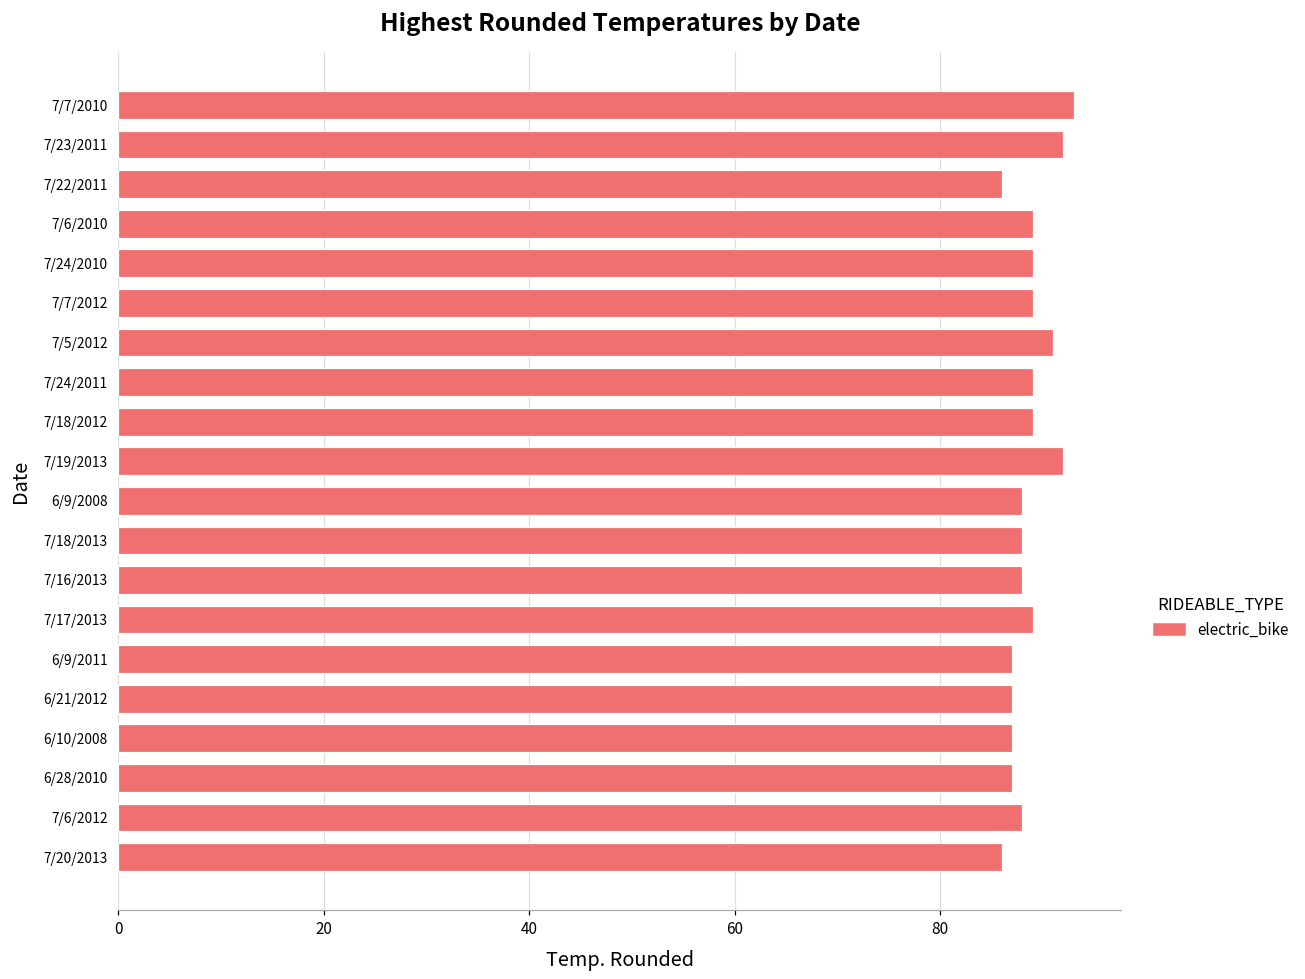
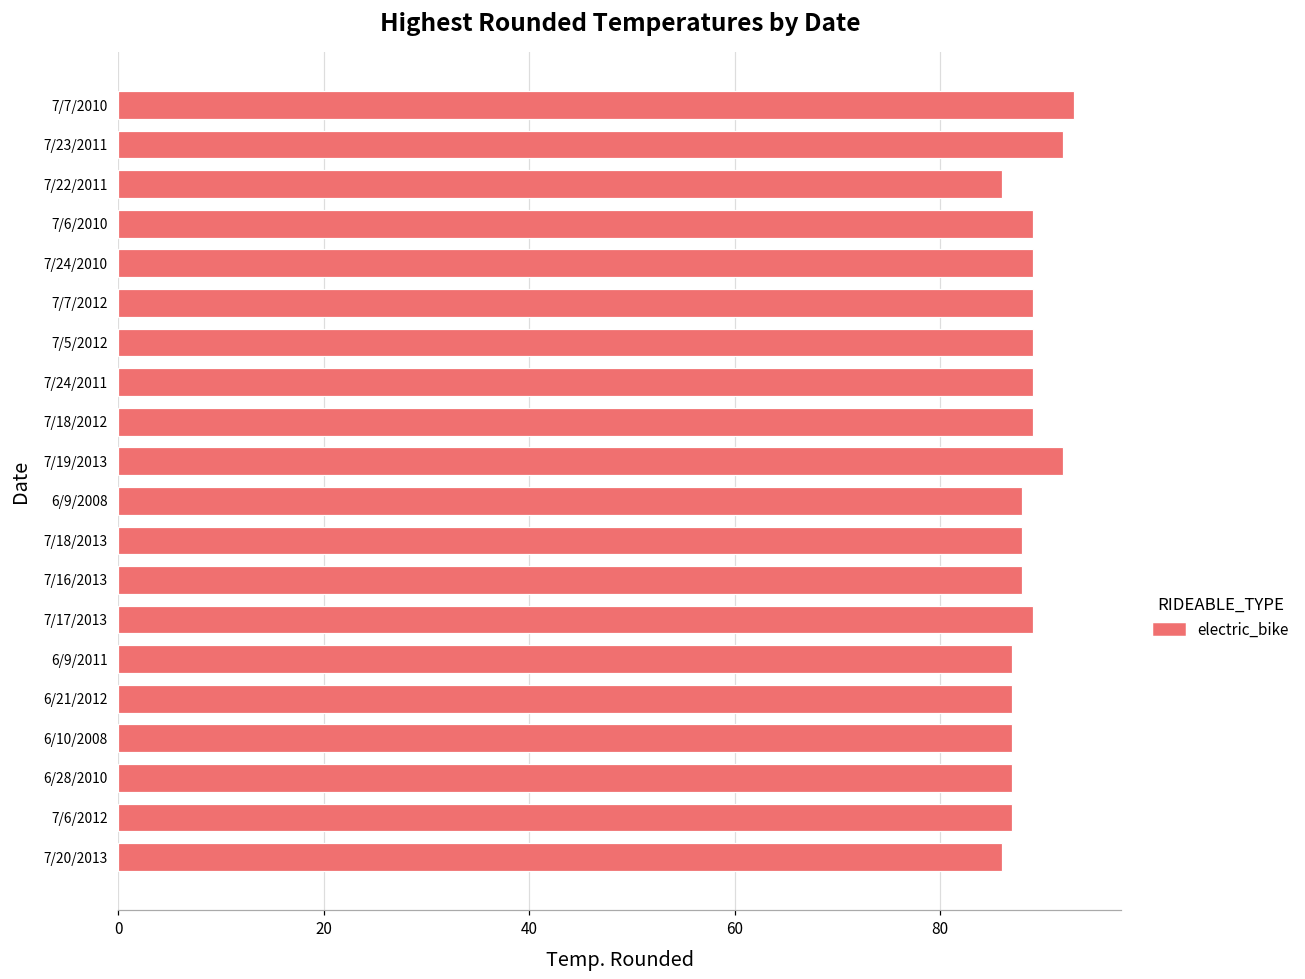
  {
    "7/7/2010": 93,
    "7/23/2011": 92,
    "7/22/2011": 86,
    "7/6/2010": 89,
    "7/24/2010": 89,
    "7/7/2012": 89,
-   "7/5/2012": 91,
+   "7/5/2012": 89,
    "7/24/2011": 89,
    "7/18/2012": 89,
    "7/19/2013": 92,
    "6/9/2008": 88,
    "7/18/2013": 88,
    "7/16/2013": 88,
    "7/17/2013": 89,
    "6/9/2011": 87,
    "6/21/2012": 87,
    "6/10/2008": 87,
    "6/28/2010": 87,
-   "7/6/2012": 88,
+   "7/6/2012": 87,
    "7/20/2013": 86
  }
